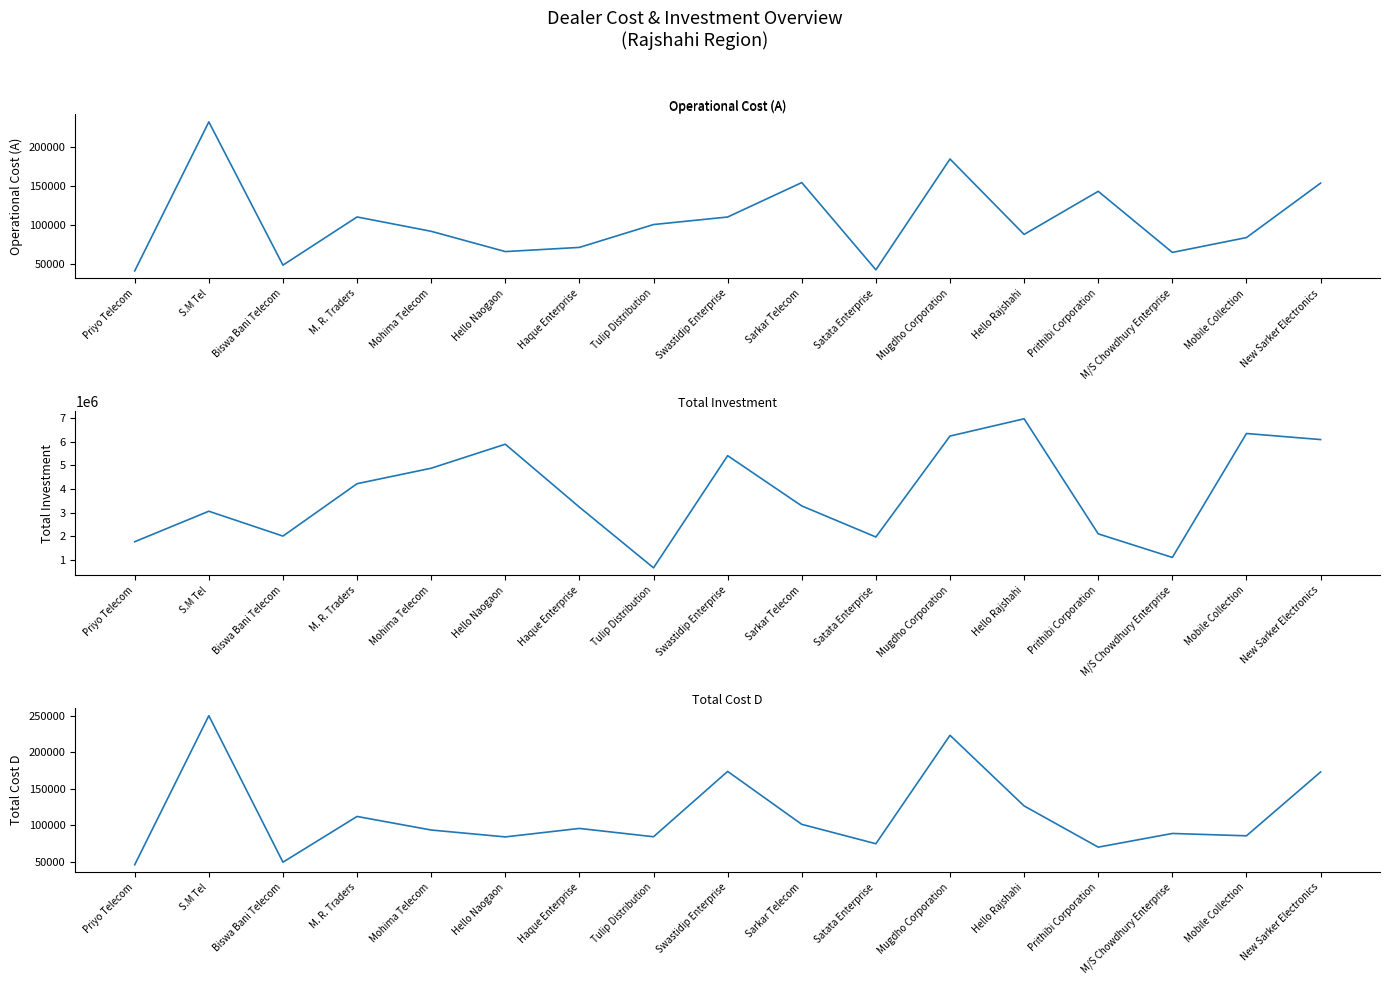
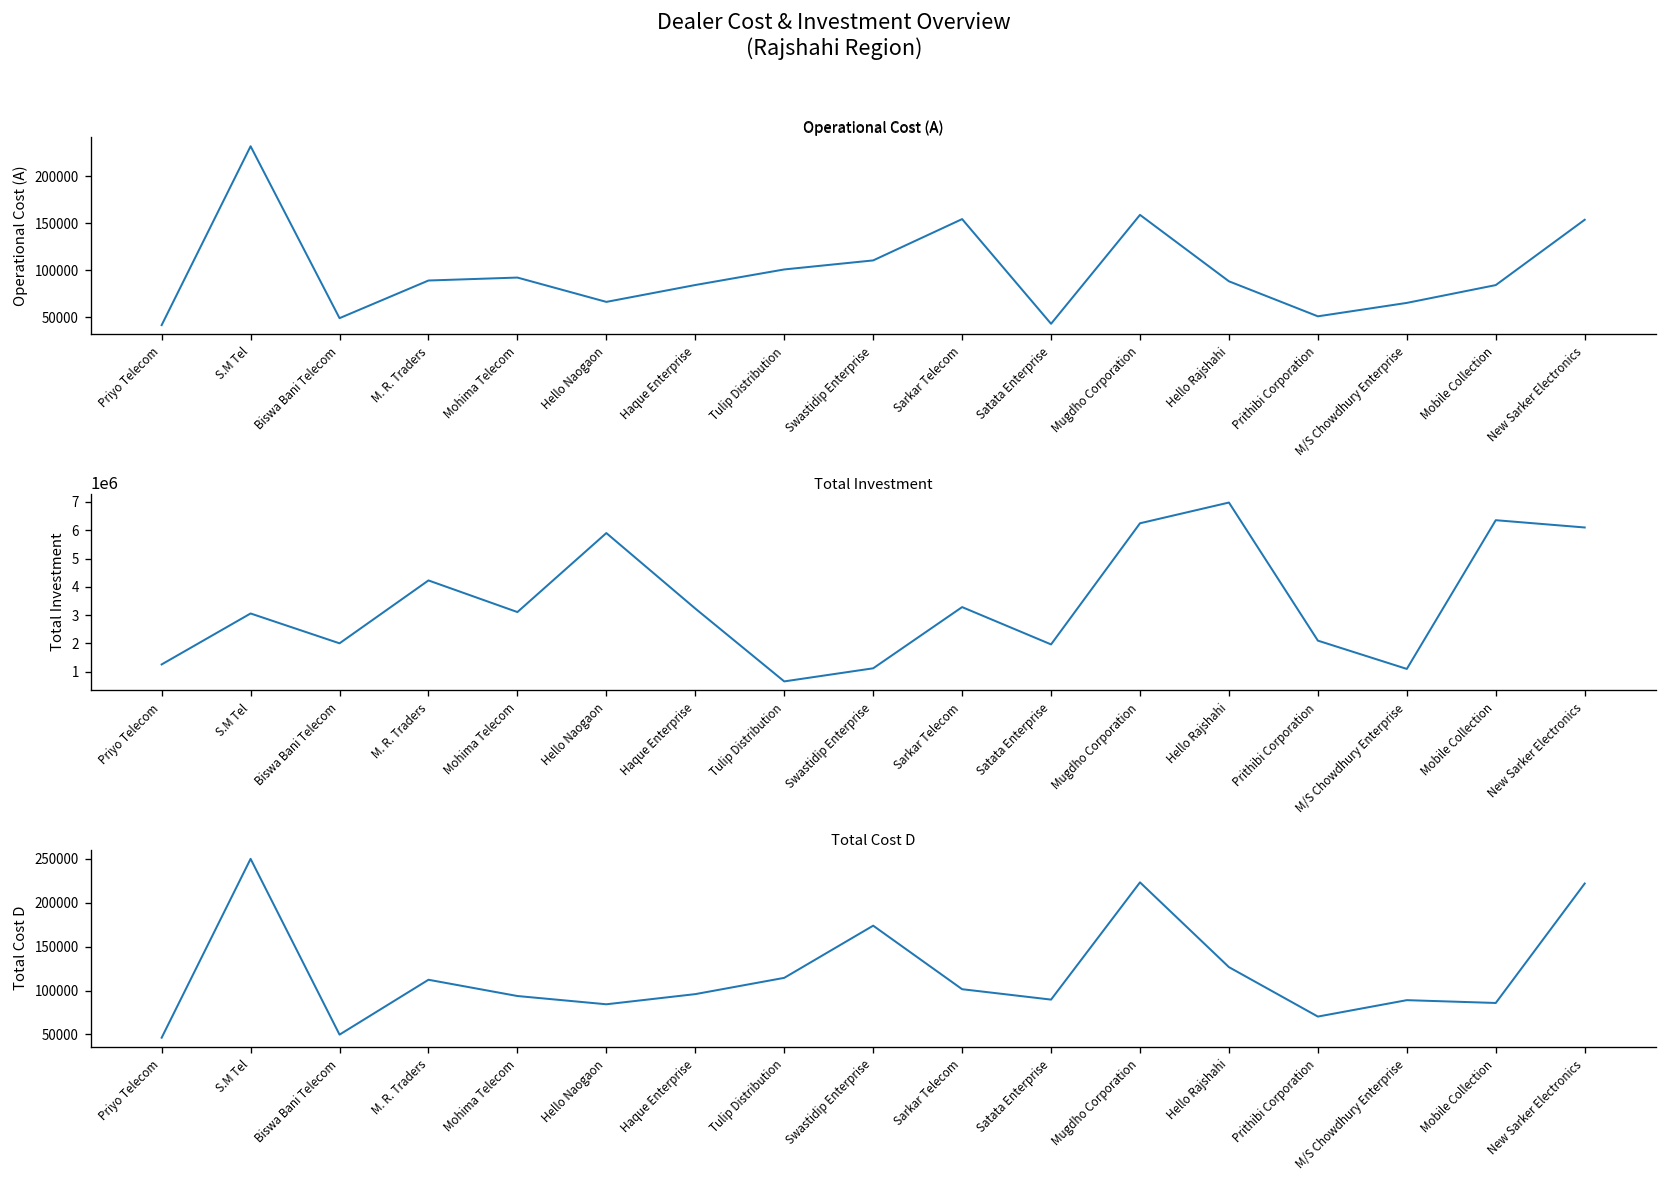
  {
    "Operational Cost (A)": {
      "Priyo Telecom": 40000,
      "S.M Tel": 230000,
      "Biswa Bani Telecom": 50000,
-     "M. R. Traders": 110000,
+     "M. R. Traders": 90000,
      "Mohima Telecom": 90000,
      "Hello Naogaon": 70000,
-     "Haque Enterprise": 70000,
+     "Haque Enterprise": 80000,
      "Tulip Distribution": 100000,
      "Swastidip Enterprise": 110000,
      "Sarkar Telecom": 150000,
      "Satata Enterprise": 40000,
-     "Mugdho Corporation": 180000,
+     "Mugdho Corporation": 160000,
      "Hello Rajshahi": 90000,
-     "Prithibi Corporation": 140000,
+     "Prithibi Corporation": 50000,
      "M/S Chowdhury Enterprise": 70000,
      "Mobile Collection": 80000,
      "New Sarker Electronics": 150000
    },
    "Total Investment": {
-     "Priyo Telecom": 1800000,
+     "Priyo Telecom": 1300000,
      "S.M Tel": 3100000,
      "Biswa Bani Telecom": 2000000,
      "M. R. Traders": 4200000,
-     "Mohima Telecom": 4900000,
+     "Mohima Telecom": 3100000,
      "Hello Naogaon": 5900000,
      "Haque Enterprise": 3200000,
      "Tulip Distribution": 700000,
-     "Swastidip Enterprise": 5400000,
+     "Swastidip Enterprise": 1100000,
      "Sarkar Telecom": 3300000,
      "Satata Enterprise": 2000000,
      "Mugdho Corporation": 6200000,
      "Hello Rajshahi": 7000000,
      "Prithibi Corporation": 2100000,
      "M/S Chowdhury Enterprise": 1100000,
      "Mobile Collection": 6400000,
      "New Sarker Electronics": 6100000
    },
    "Total Cost D": {
      "Priyo Telecom": 50000,
      "S.M Tel": 250000,
      "Biswa Bani Telecom": 50000,
      "M. R. Traders": 110000,
      "Mohima Telecom": 90000,
      "Hello Naogaon": 80000,
      "Haque Enterprise": 100000,
-     "Tulip Distribution": 80000,
+     "Tulip Distribution": 110000,
      "Swastidip Enterprise": 170000,
      "Sarkar Telecom": 100000,
-     "Satata Enterprise": 70000,
+     "Satata Enterprise": 90000,
      "Mugdho Corporation": 220000,
      "Hello Rajshahi": 130000,
      "Prithibi Corporation": 70000,
      "M/S Chowdhury Enterprise": 90000,
      "Mobile Collection": 90000,
-     "New Sarker Electronics": 170000
+     "New Sarker Electronics": 220000
    }
  }
